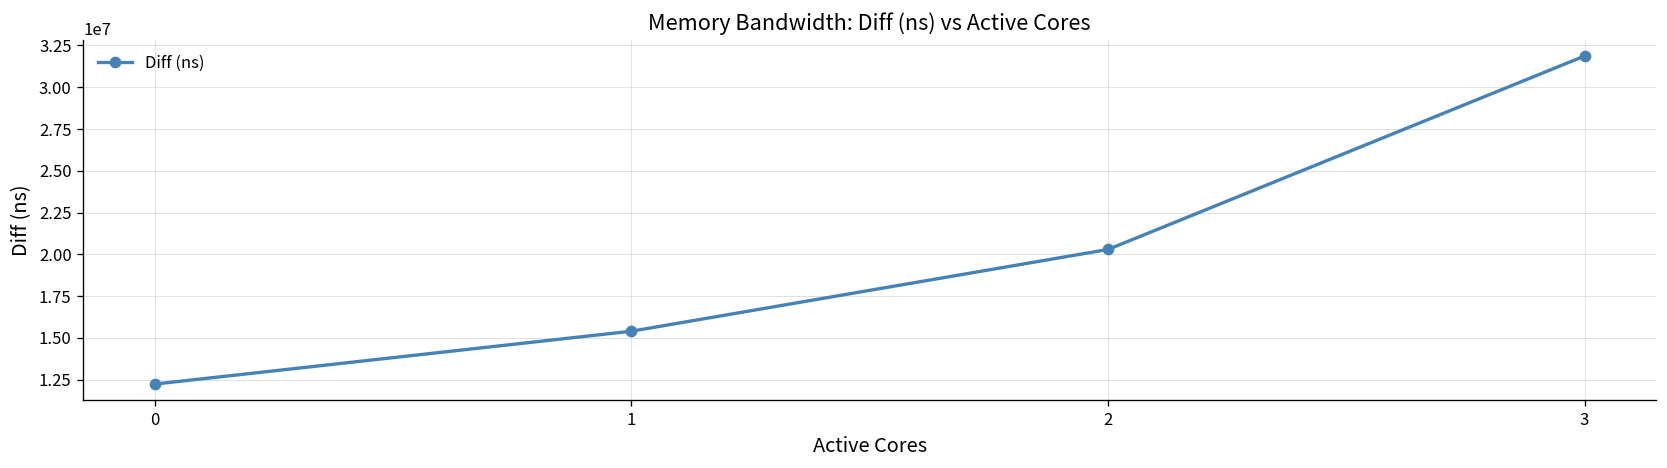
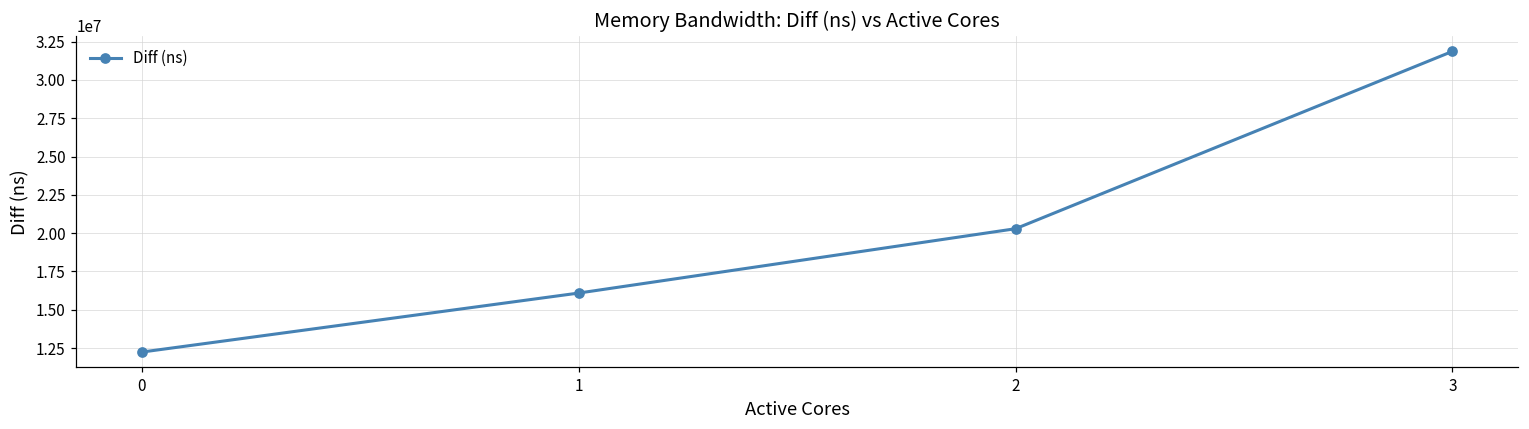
  {
    "0": 12200000,
-   "1": 15400000,
+   "1": 16100000,
    "2": 20300000,
    "3": 31900000
  }
